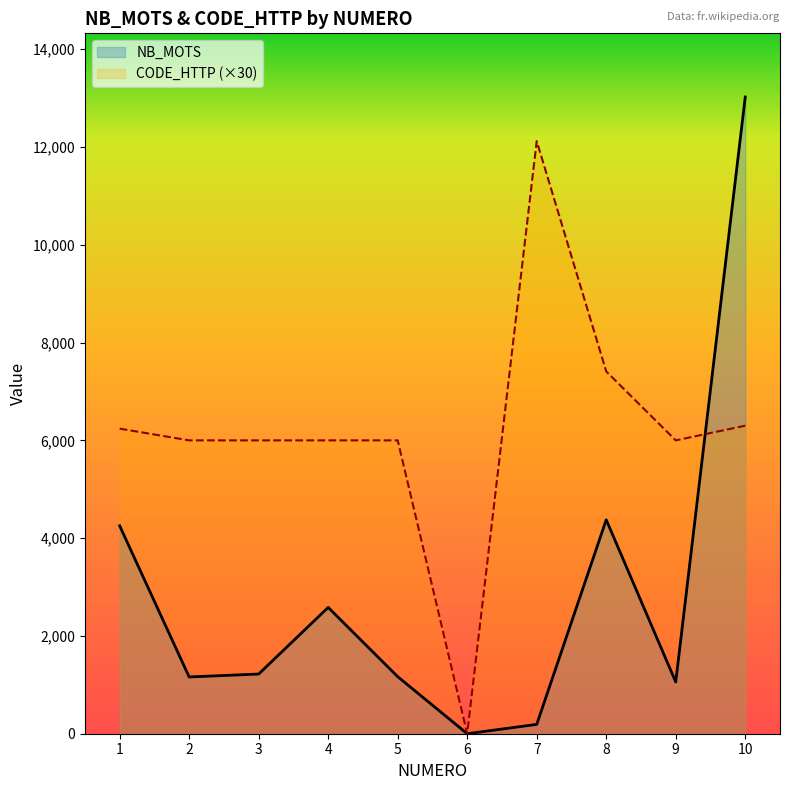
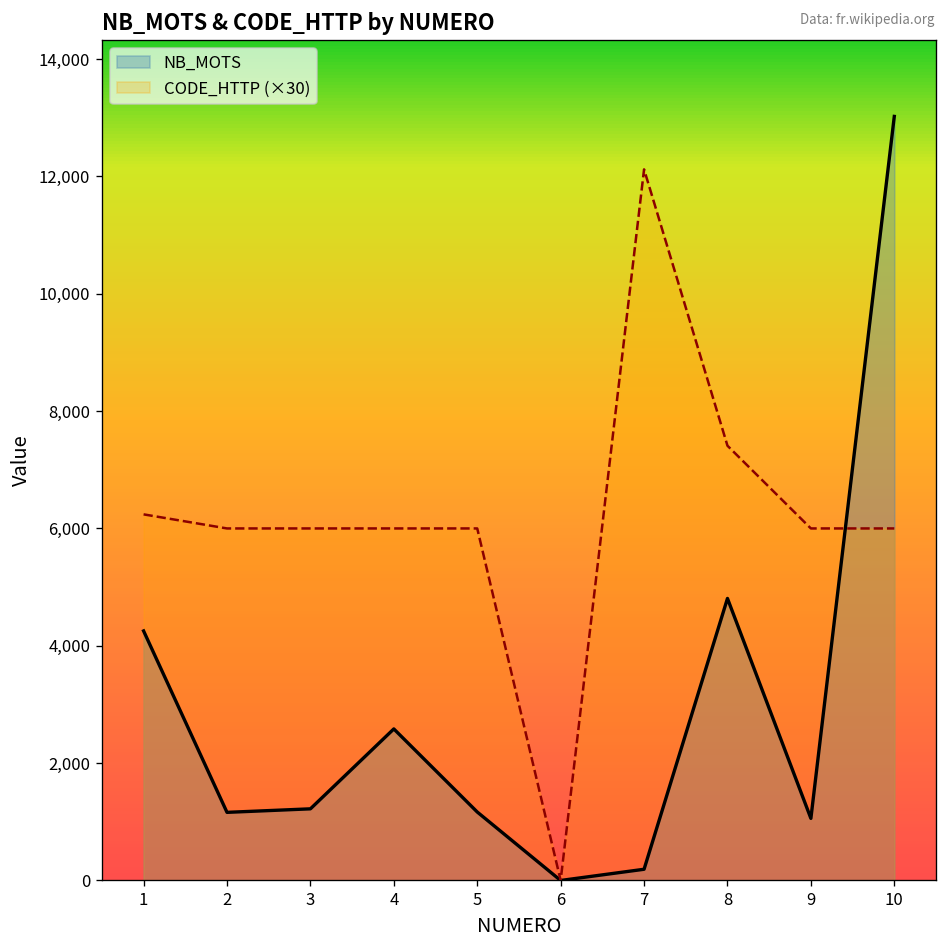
  {
    "NB_MOTS": {
      "1": "4,300",
      "2": "1,200",
      "3": "1,200",
      "4": "2,600",
      "5": "1,200",
      "7": "200",
-     "8": "4,400",
+     "8": "4,800",
      "9": "1,100",
      "10": "13,000"
    },
    "CODE_HTTP (×30)": {
      "1": "6,200",
      "2": "6,000",
      "3": "6,000",
      "4": "6,000",
      "5": "6,000",
      "7": "12,100",
      "8": "7,400",
      "9": "6,000",
-     "10": "6,300"
+     "10": "6,000"
    }
  }
